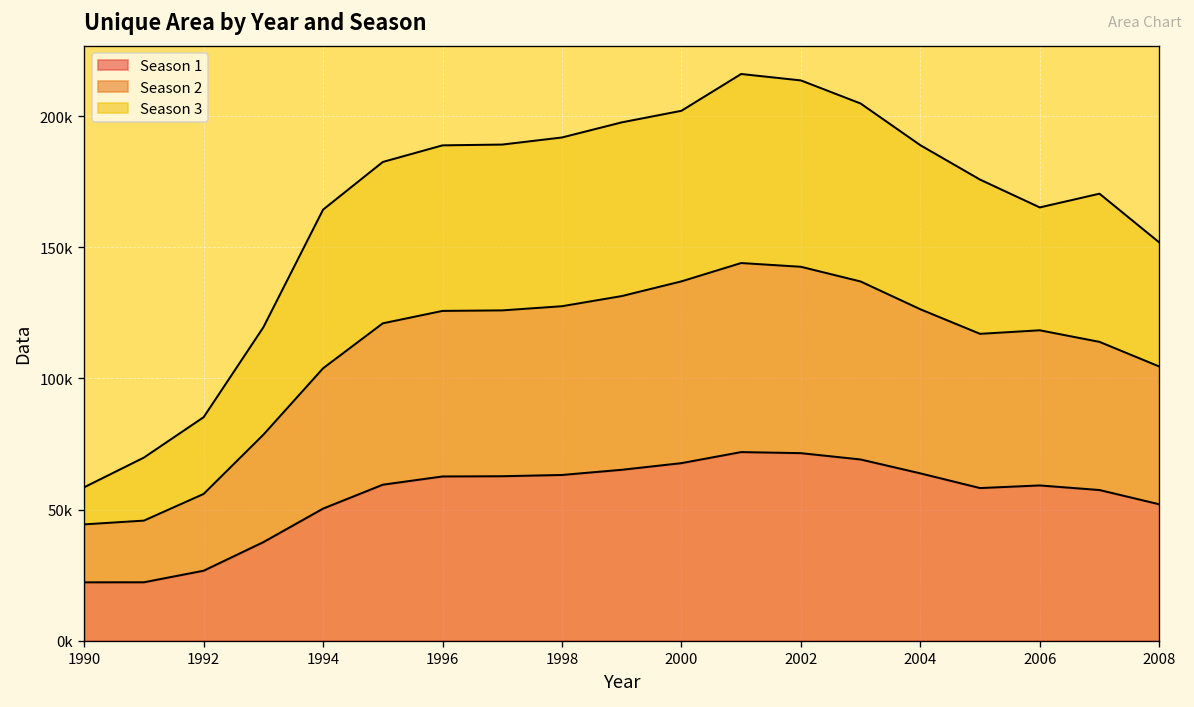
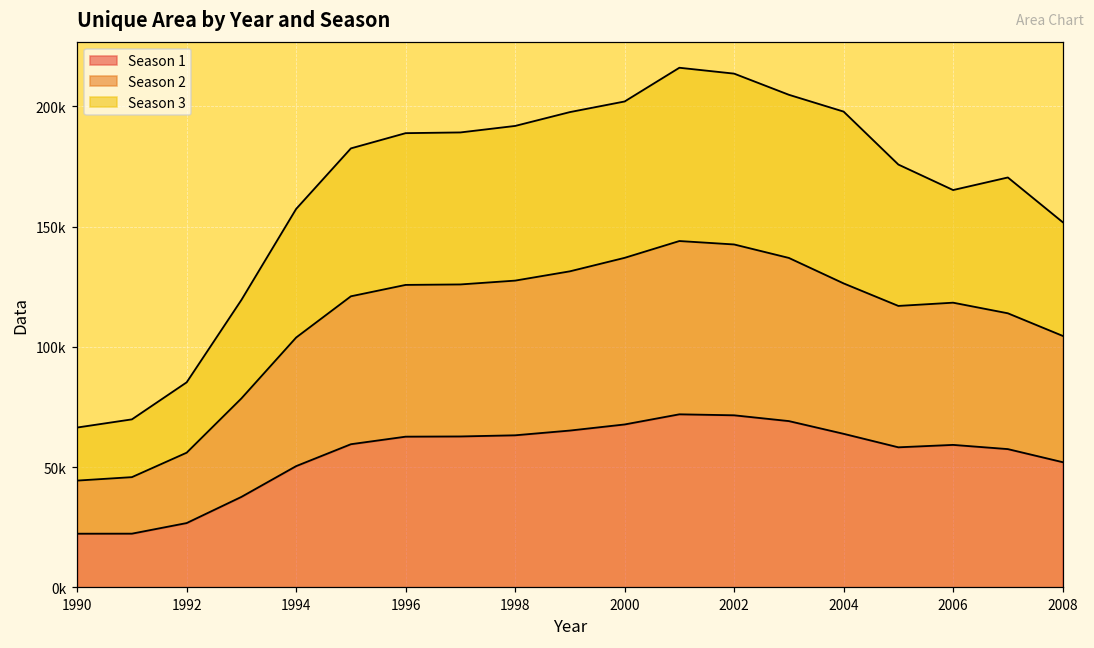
  {
    "Season 3": {
-     "1990": 14000,
+     "1990": 22000,
      "1992": 29000,
-     "1994": 61000,
+     "1994": 54000,
      "1996": 63000,
      "1998": 64000,
      "2000": 65000,
      "2002": 71000,
-     "2004": 63000,
+     "2004": 71000,
      "2006": 47000,
      "2008": 47000
    }
  }
